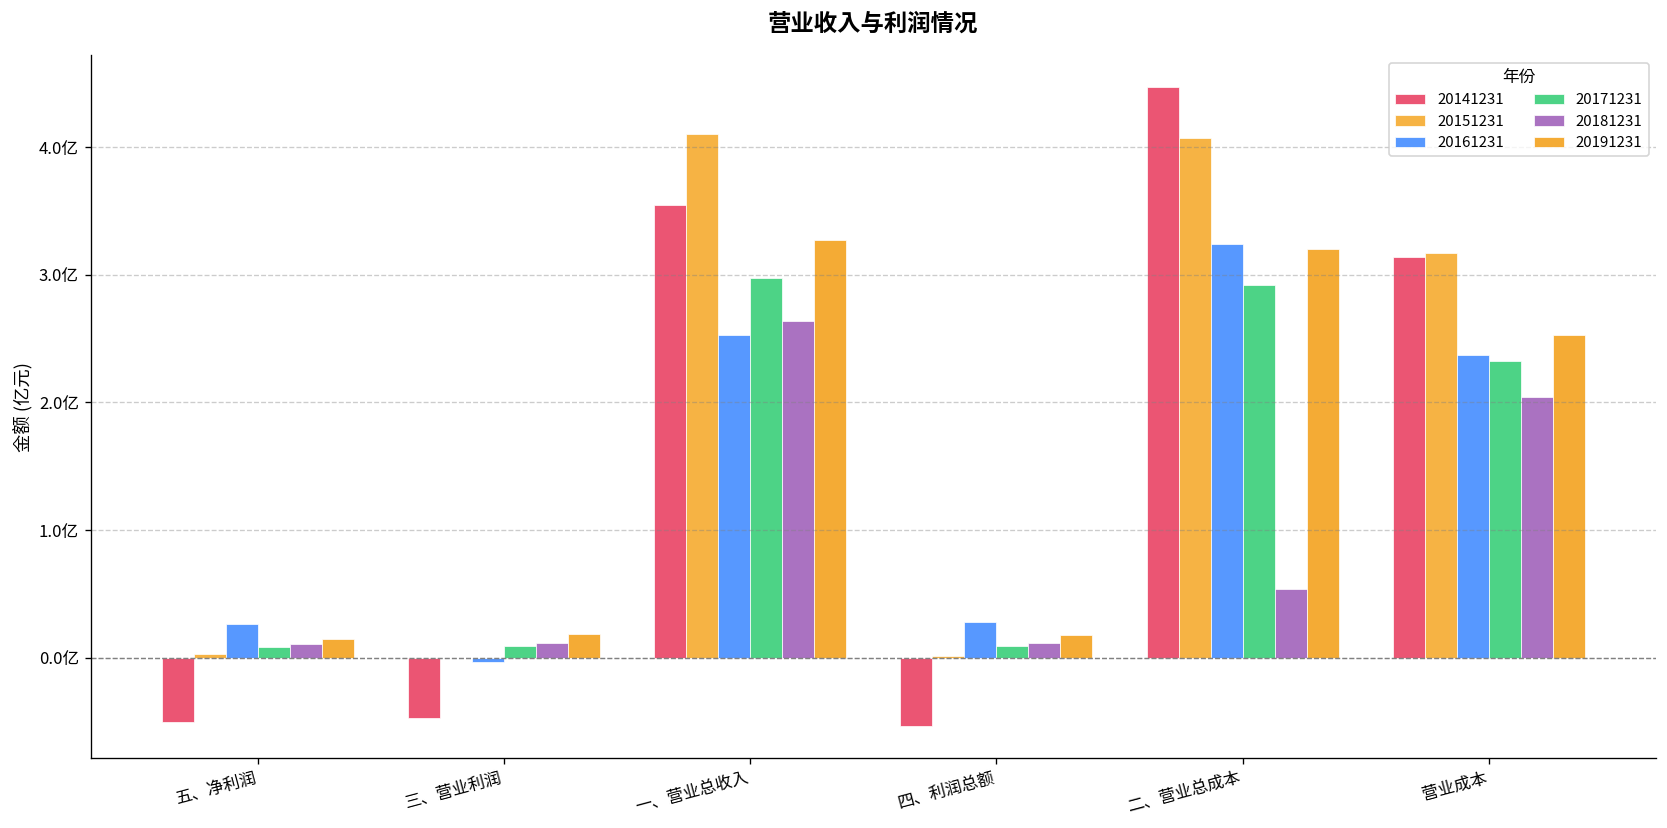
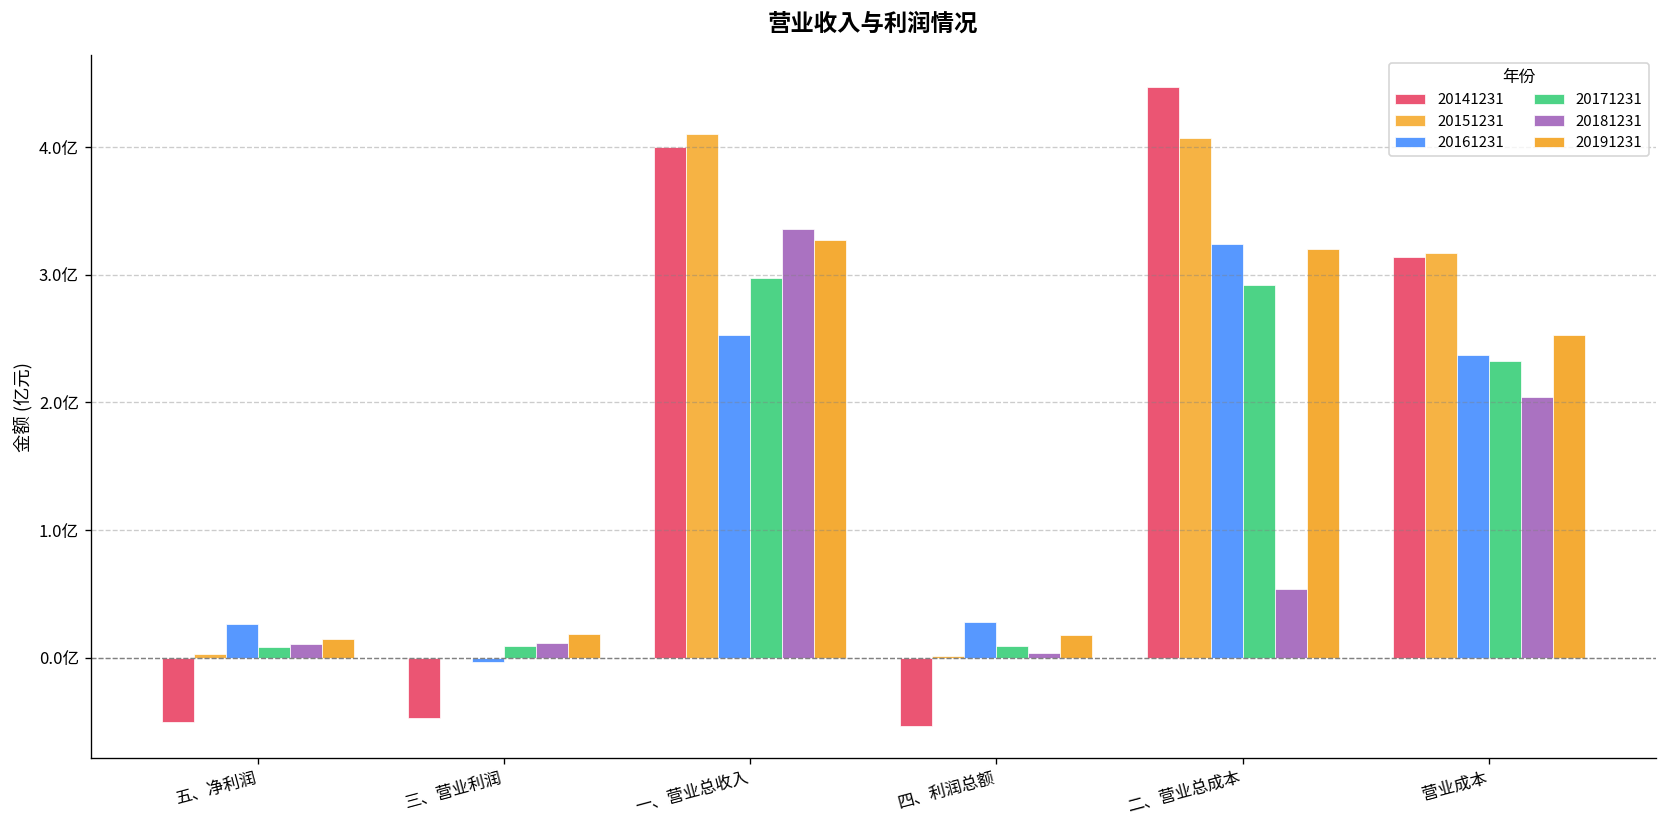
  {
    "20141231": {
      "五、净利润": "-0.50亿",
      "三、营业利润": "-0.47亿",
-     "一、营业总收入": "3.55亿",
+     "一、营业总收入": "4.00亿",
      "四、利润总额": "-0.54亿",
      "二、营业总成本": "4.47亿",
      "营业成本": "3.14亿"
    },
    "20161231": {
      "五、净利润": "0.26亿",
      "三、营业利润": "-0.03亿",
      "一、营业总收入": "2.53亿",
      "四、利润总额": "0.28亿",
      "二、营业总成本": "3.24亿",
      "营业成本": "2.37亿"
    },
    "20171231": {
      "五、净利润": "0.09亿",
      "三、营业利润": "0.09亿",
      "一、营业总收入": "2.98亿",
      "四、利润总额": "0.09亿",
      "二、营业总成本": "2.92亿",
      "营业成本": "2.33亿"
    },
    "20181231": {
      "五、净利润": "0.11亿",
      "三、营业利润": "0.12亿",
-     "一、营业总收入": "2.64亿",
-     "四、利润总额": "0.12亿",
+     "一、营业总收入": "3.36亿",
+     "四、利润总额": "0.04亿",
      "二、营业总成本": "0.54亿",
      "营业成本": "2.04亿"
    }
  }
